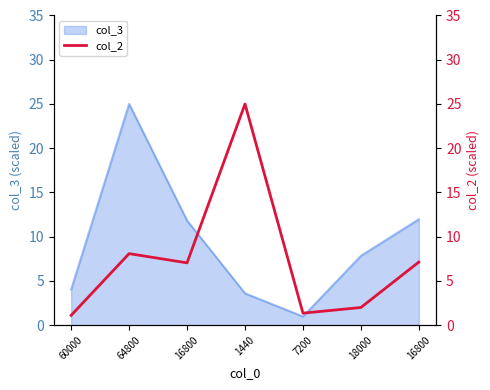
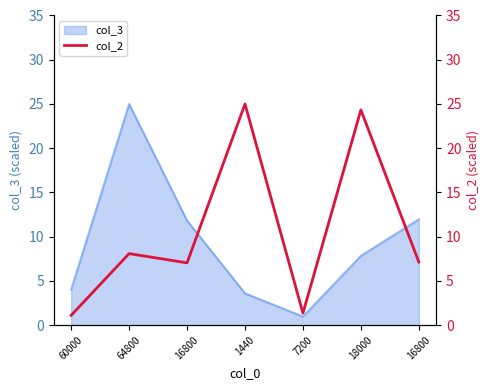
  {
    "col_3": {
      "60000": 4,
      "64800": 25,
      "1440": 4,
      "7200": 1,
      "18000": 8
    },
    "col_2": {
      "60000": 1,
      "64800": 8,
      "1440": 25,
      "7200": 1,
-     "18000": 2
+     "18000": 24
    }
  }
